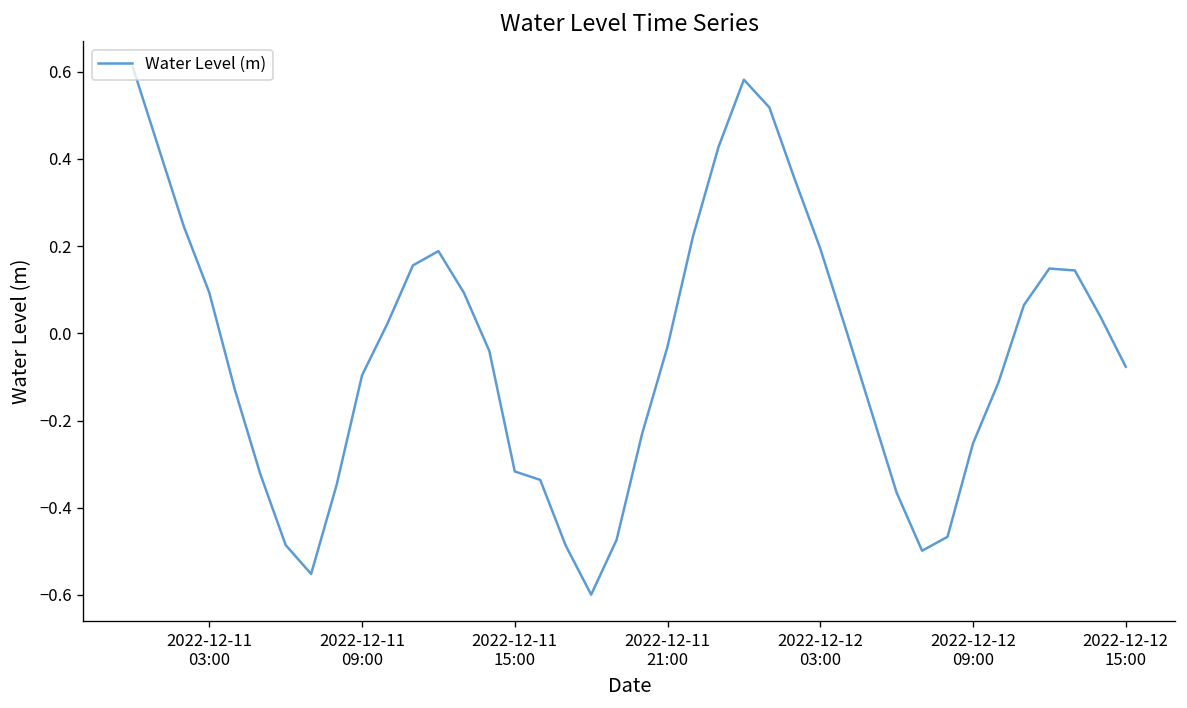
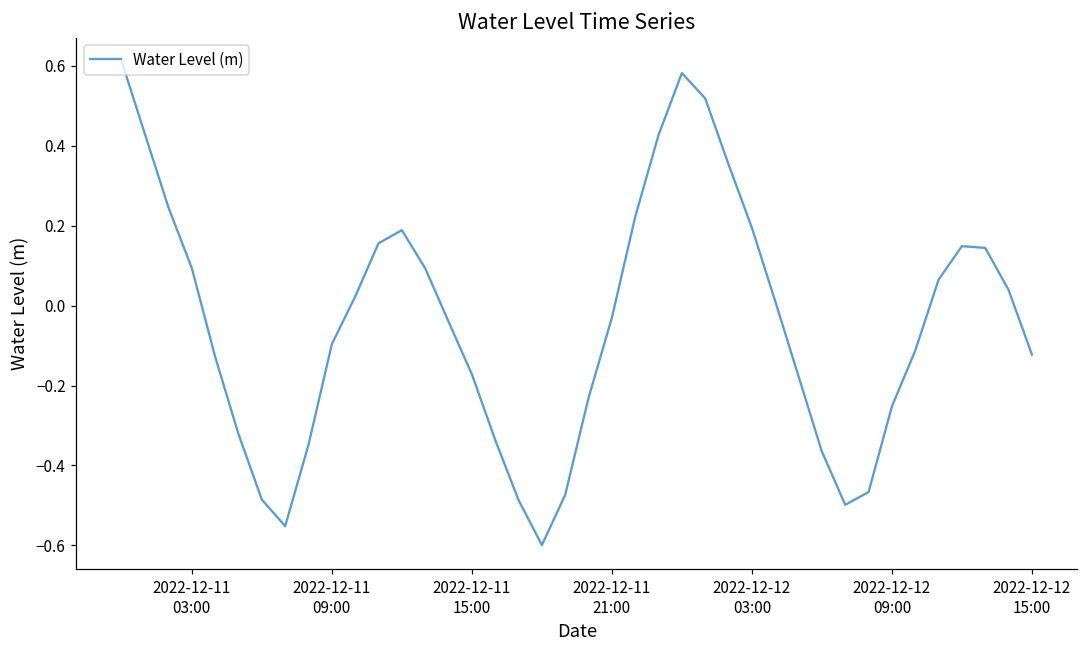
  {
    "2022-12-11 03:00": 0.09,
    "2022-12-11 09:00": -0.10,
-   "2022-12-11 15:00": -0.32,
+   "2022-12-11 15:00": -0.17,
    "2022-12-11 21:00": -0.03,
    "2022-12-12 03:00": 0.19,
    "2022-12-12 09:00": -0.25,
-   "2022-12-12 15:00": -0.08
+   "2022-12-12 15:00": -0.12
  }
